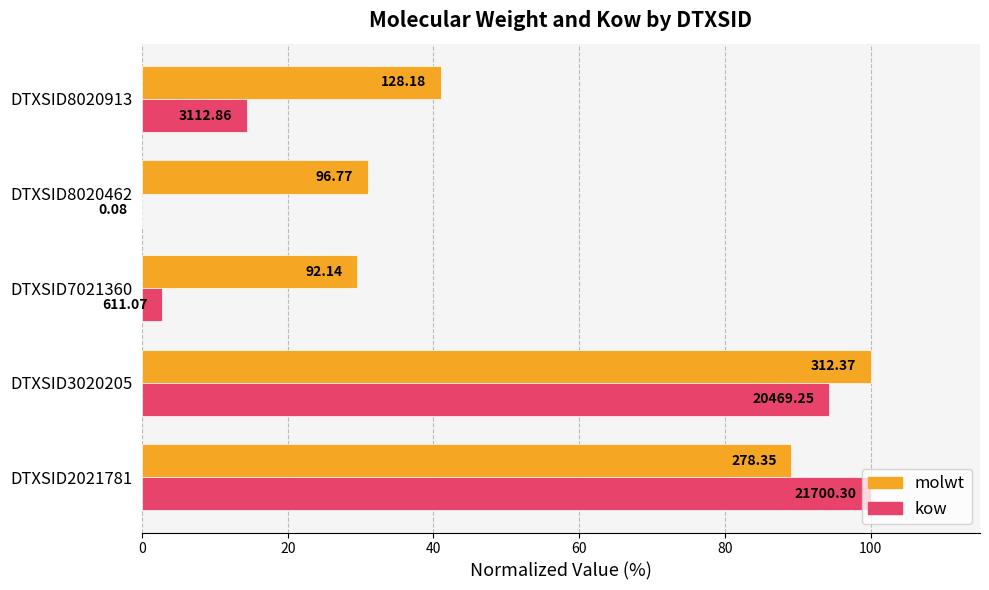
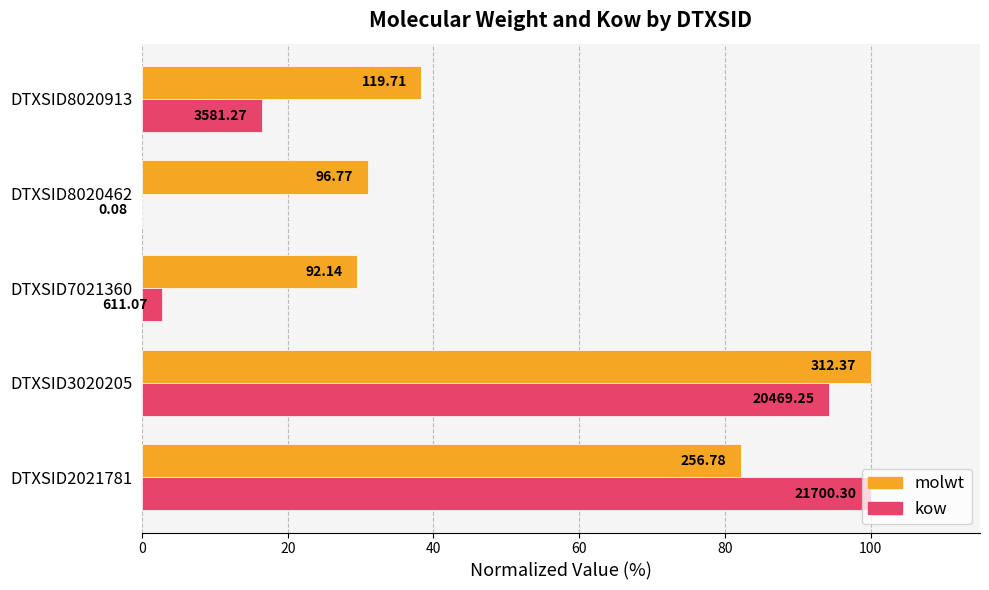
  {
    "molwt": {
-     "DTXSID8020913": 128.18,
-     "DTXSID2021781": 278.35
+     "DTXSID8020913": 119.71,
+     "DTXSID2021781": 256.78
    },
    "kow": {
-     "DTXSID8020913": 3112.86
+     "DTXSID8020913": 3581.27
    }
  }
